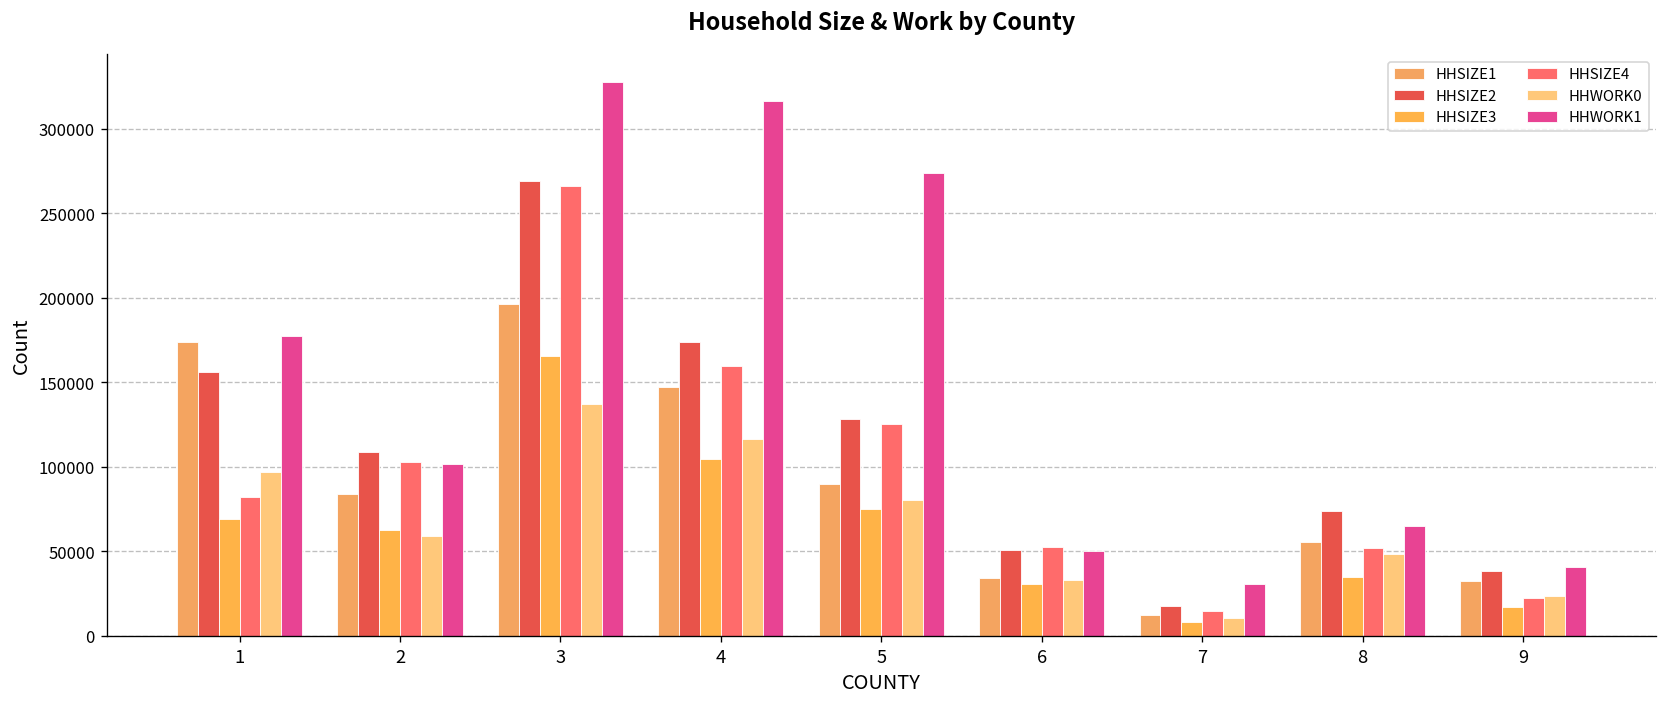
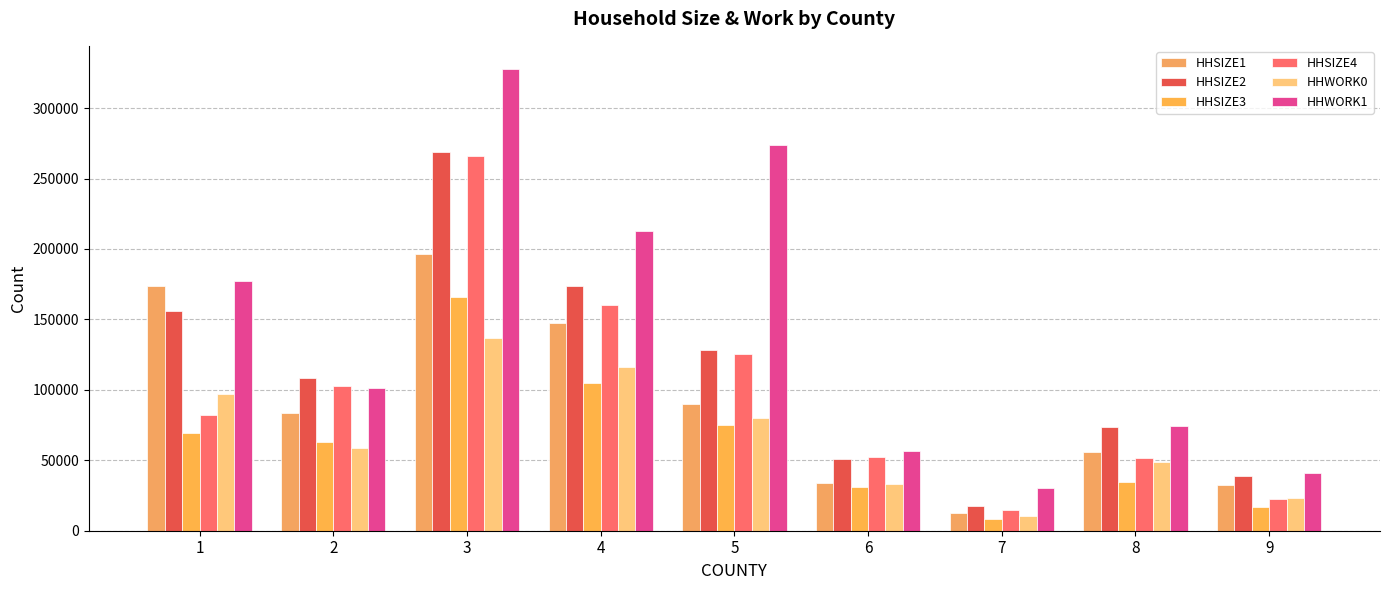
  {
    "HHWORK1": {
      "1": 177000,
      "2": 101000,
      "3": 328000,
-     "4": 317000,
+     "4": 213000,
      "5": 274000,
-     "6": 50000,
+     "6": 57000,
      "7": 30000,
-     "8": 65000,
+     "8": 75000,
      "9": 41000
    }
  }
